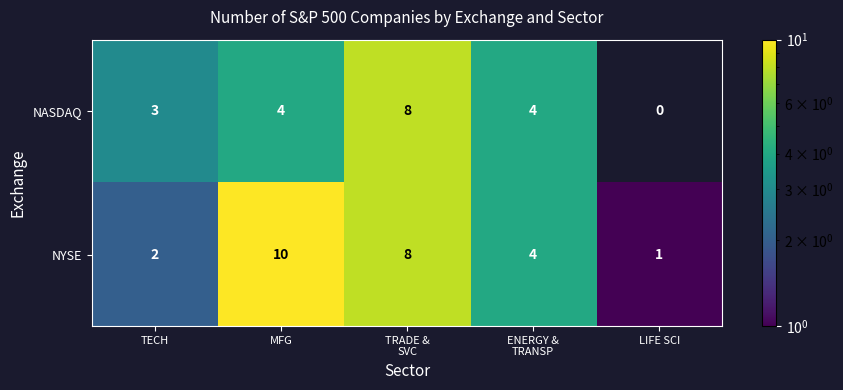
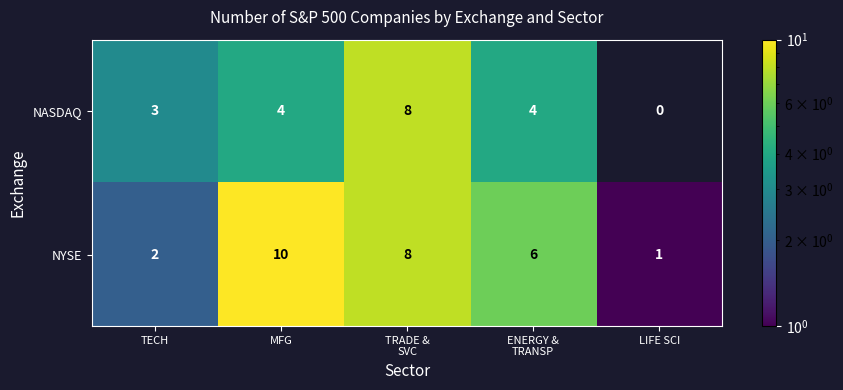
  {
    "NASDAQ": {
      "TECH": 3,
      "MFG": 4,
      "TRADE & SVC": 8,
      "ENERGY & TRANSP": 4
    },
    "NYSE": {
      "TECH": 2,
      "MFG": 10,
      "TRADE & SVC": 8,
-     "ENERGY & TRANSP": 4,
+     "ENERGY & TRANSP": 6,
      "LIFE SCI": 1
    }
  }
